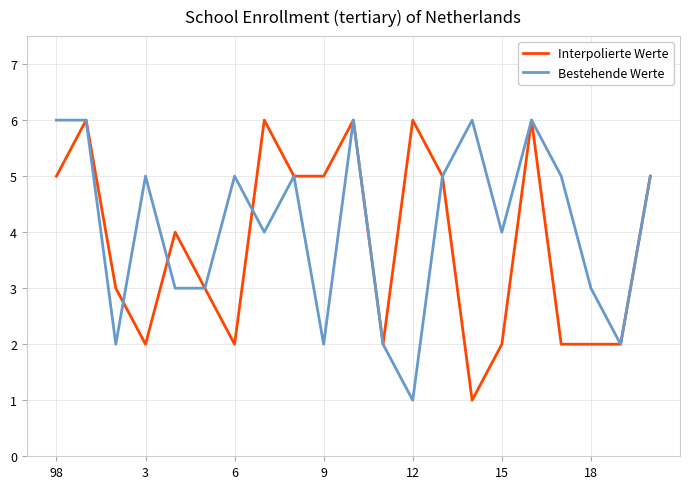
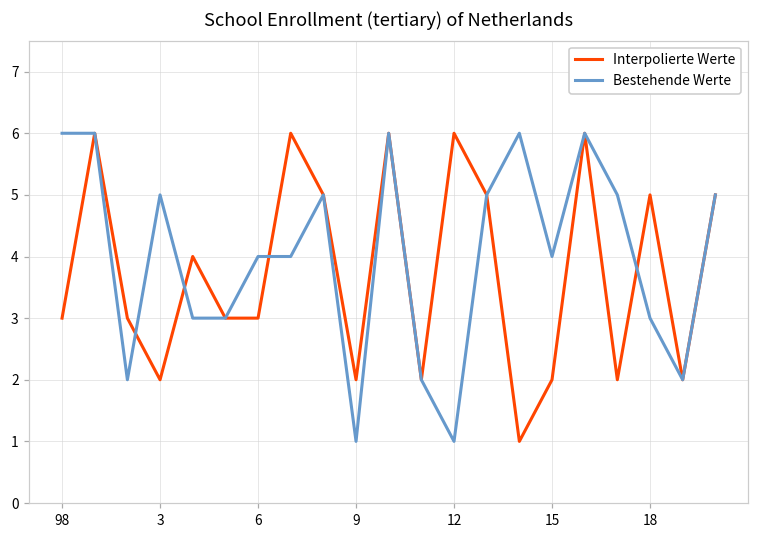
  {
    "Interpolierte Werte": {
-     "98": 5,
+     "98": 3,
      "3": 2,
-     "6": 2,
-     "9": 5,
+     "6": 3,
+     "9": 2,
      "12": 6,
      "15": 2,
-     "18": 2
+     "18": 5
    },
    "Bestehende Werte": {
      "98": 6,
      "3": 5,
-     "6": 5,
-     "9": 2,
+     "6": 4,
+     "9": 1,
      "12": 1,
      "15": 4,
      "18": 3
    }
  }
